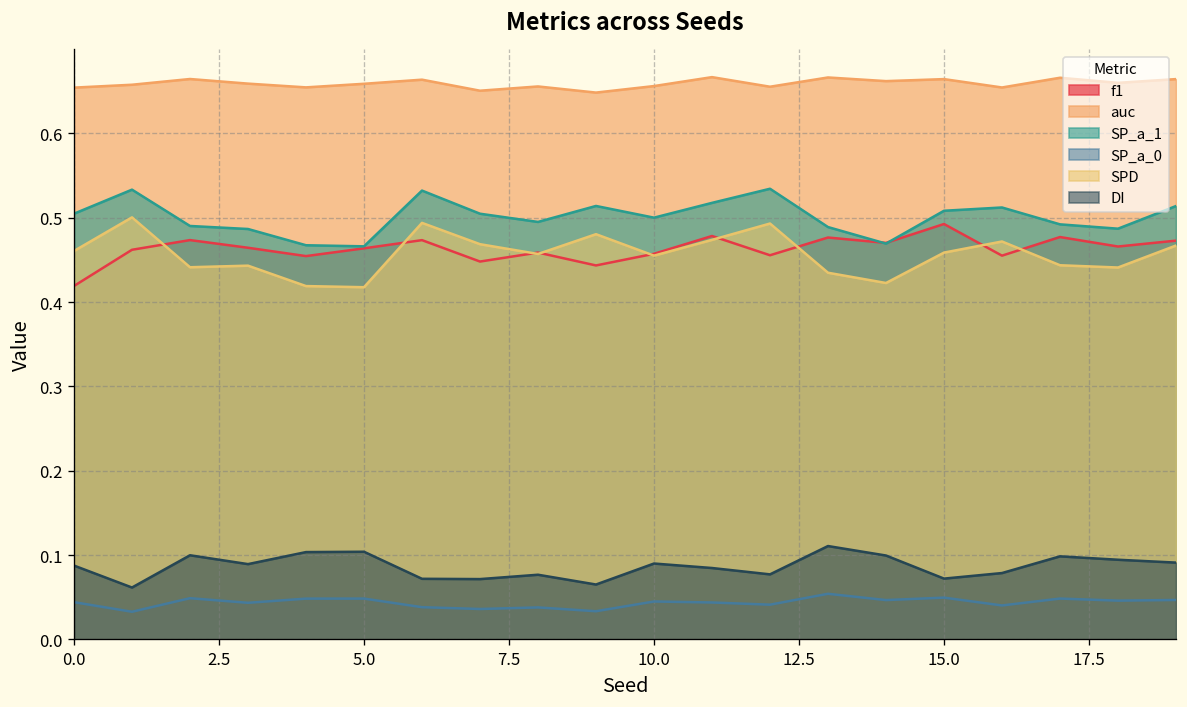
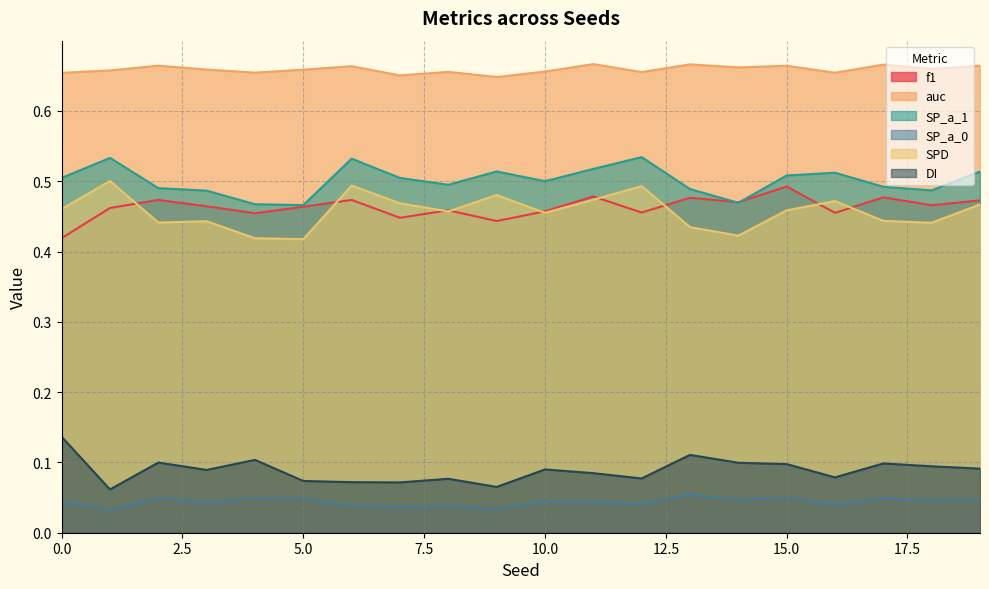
  {
    "f1": {
      "0.0": 0.42,
      "15.0": 0.49
    },
    "DI": {
-     "0.0": 0.09,
-     "5.0": 0.10,
+     "0.0": 0.14,
+     "5.0": 0.07,
      "10.0": 0.09,
-     "15.0": 0.07
+     "15.0": 0.10
    }
  }
